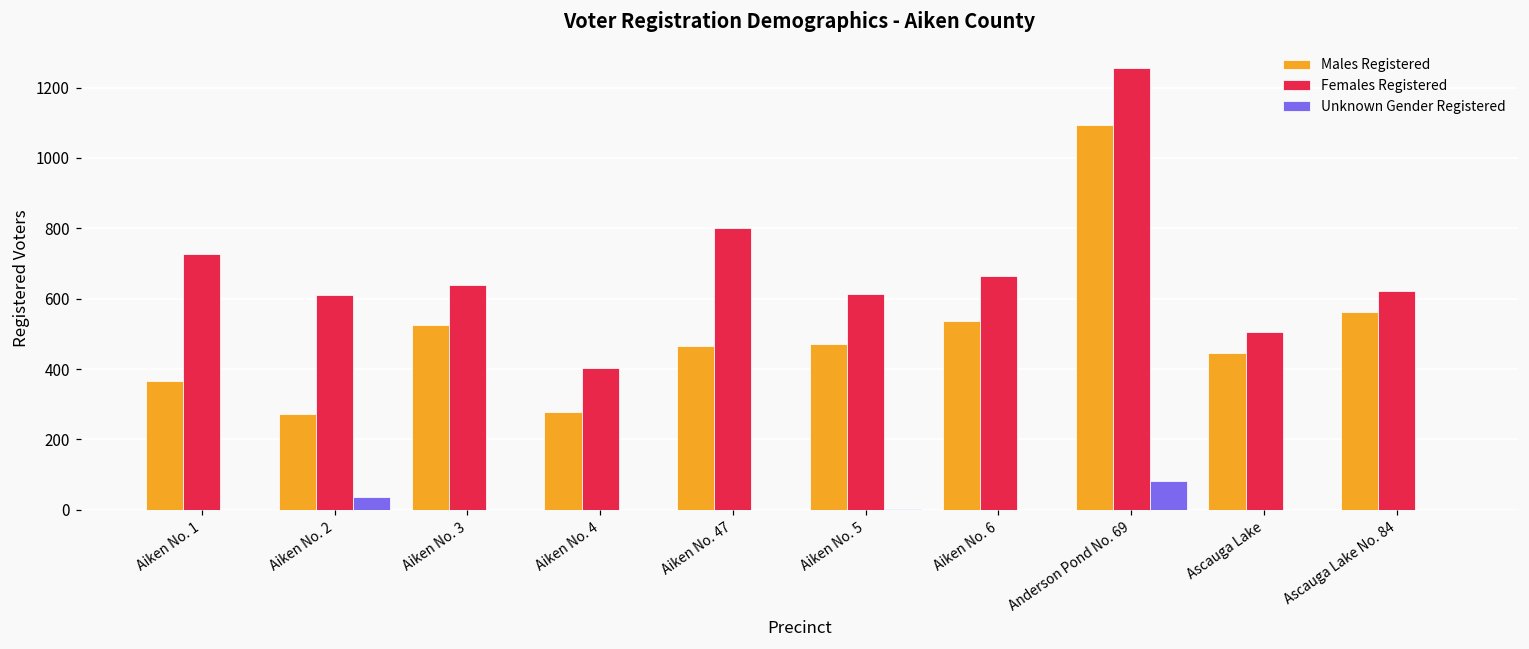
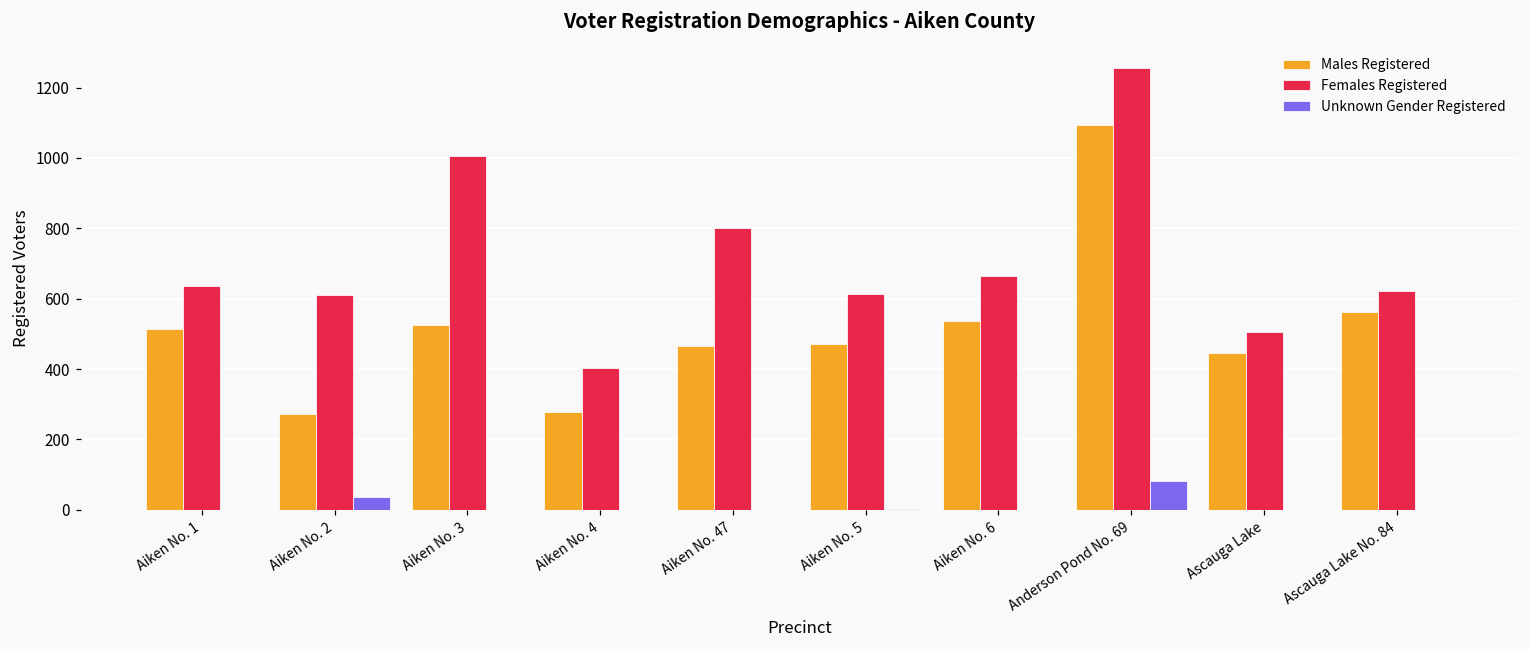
  {
    "Males Registered": {
-     "Aiken No. 1": 370,
+     "Aiken No. 1": 510,
      "Aiken No. 2": 270,
      "Aiken No. 3": 530,
      "Aiken No. 4": 280,
      "Aiken No. 47": 470,
      "Aiken No. 5": 470,
      "Aiken No. 6": 540,
      "Anderson Pond No. 69": 1090,
      "Ascauga Lake": 450,
      "Ascauga Lake No. 84": 560
    },
    "Females Registered": {
-     "Aiken No. 1": 730,
+     "Aiken No. 1": 640,
      "Aiken No. 2": 610,
-     "Aiken No. 3": 640,
+     "Aiken No. 3": 1010,
      "Aiken No. 4": 400,
      "Aiken No. 47": 800,
      "Aiken No. 5": 610,
      "Aiken No. 6": 670,
      "Anderson Pond No. 69": 1260,
      "Ascauga Lake": 510,
      "Ascauga Lake No. 84": 620
    },
    "Unknown Gender Registered": {
      "Aiken No. 1": 0,
      "Aiken No. 2": 40,
      "Aiken No. 3": 0,
      "Aiken No. 4": 0,
      "Aiken No. 47": 0,
      "Aiken No. 6": 0,
      "Anderson Pond No. 69": 80,
      "Ascauga Lake": 0,
      "Ascauga Lake No. 84": 0
    }
  }
